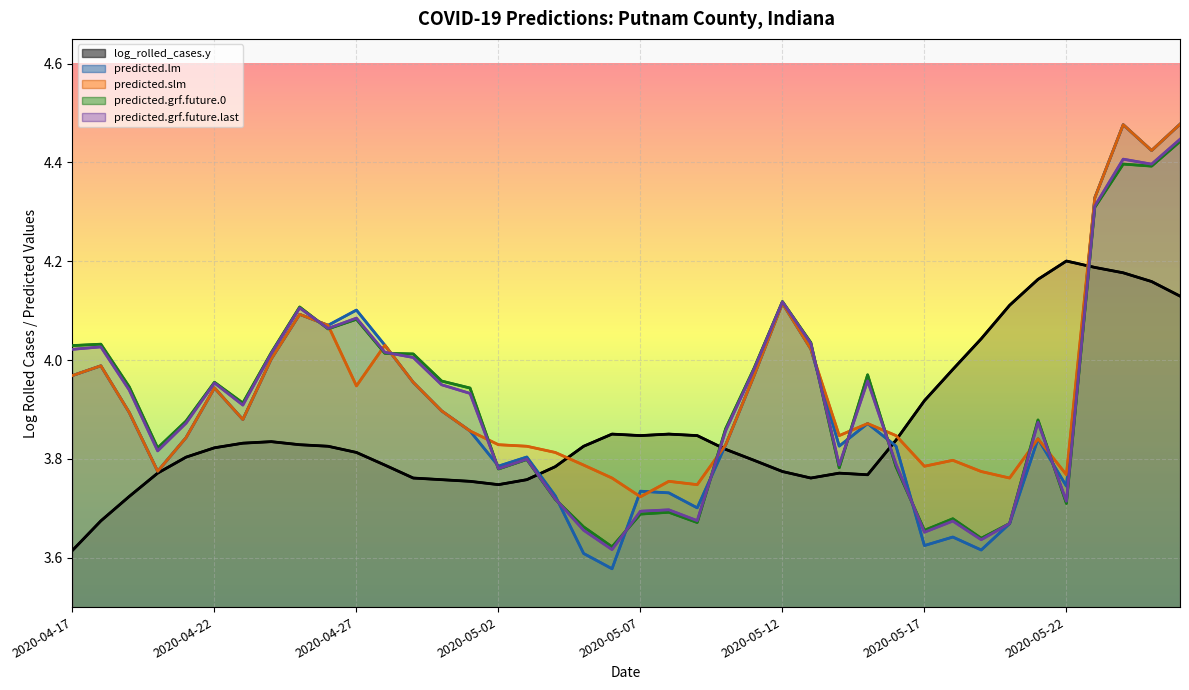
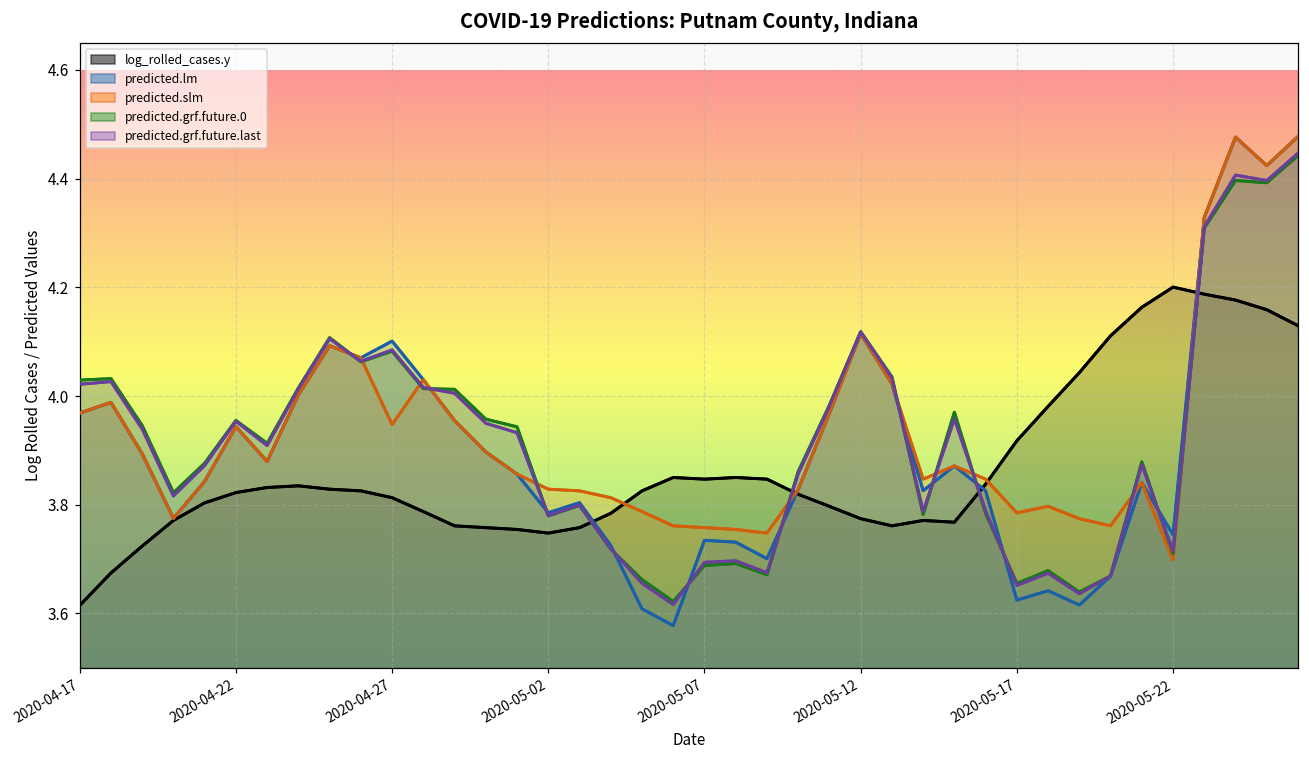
  {
    "predicted.slm": {
      "2020-04-27": 3.95,
      "2020-05-02": 3.83,
-     "2020-05-07": 3.72,
+     "2020-05-07": 3.76,
      "2020-05-17": 3.79,
-     "2020-05-22": 3.77
+     "2020-05-22": 3.70
    }
  }
